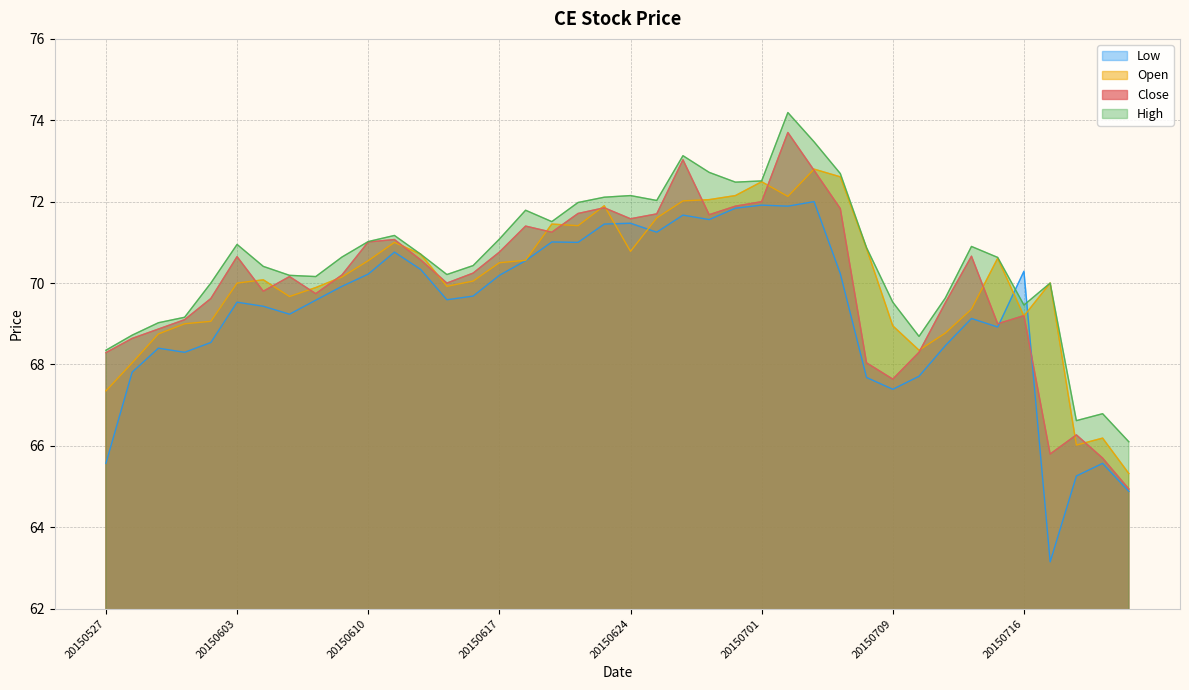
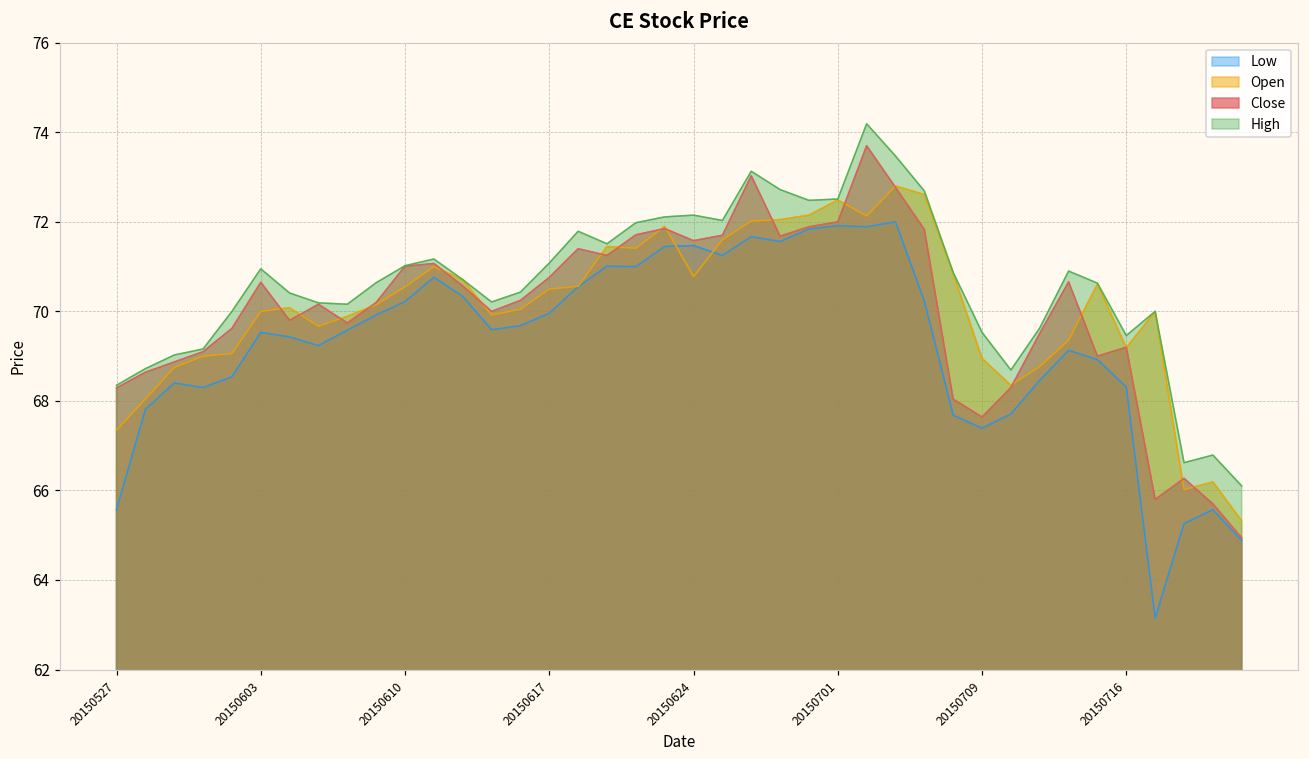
  {
    "Low": {
      "20150527": 65.6,
      "20150603": 69.5,
      "20150610": 70.2,
-     "20150617": 70.2,
+     "20150617": 70.0,
      "20150624": 71.5,
      "20150701": 71.9,
      "20150709": 67.4,
-     "20150716": 70.3
+     "20150716": 68.3
    },
    "Open": {
      "20150527": 67.4,
      "20150603": 70.0,
      "20150610": 70.6,
      "20150617": 70.5,
      "20150624": 70.8,
      "20150709": 69.0
    },
    "Close": {
      "20150603": 70.7,
      "20150617": 70.8,
      "20150624": 71.6,
      "20150701": 72.0,
      "20150709": 67.6
    },
    "High": {
      "20150603": 71.0,
      "20150617": 71.1,
      "20150624": 72.2,
      "20150709": 69.5,
      "20150716": 69.5
    }
  }
